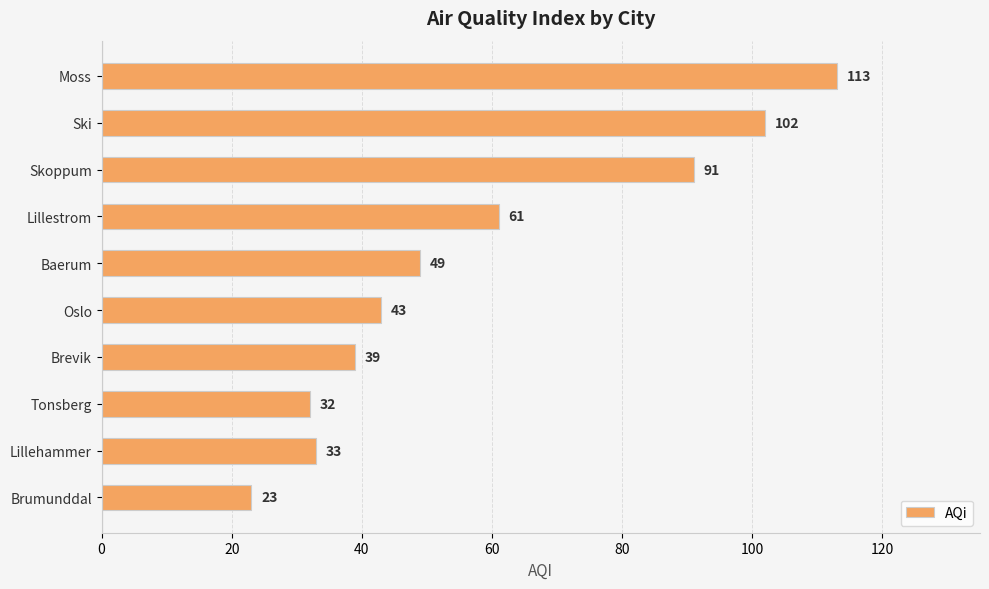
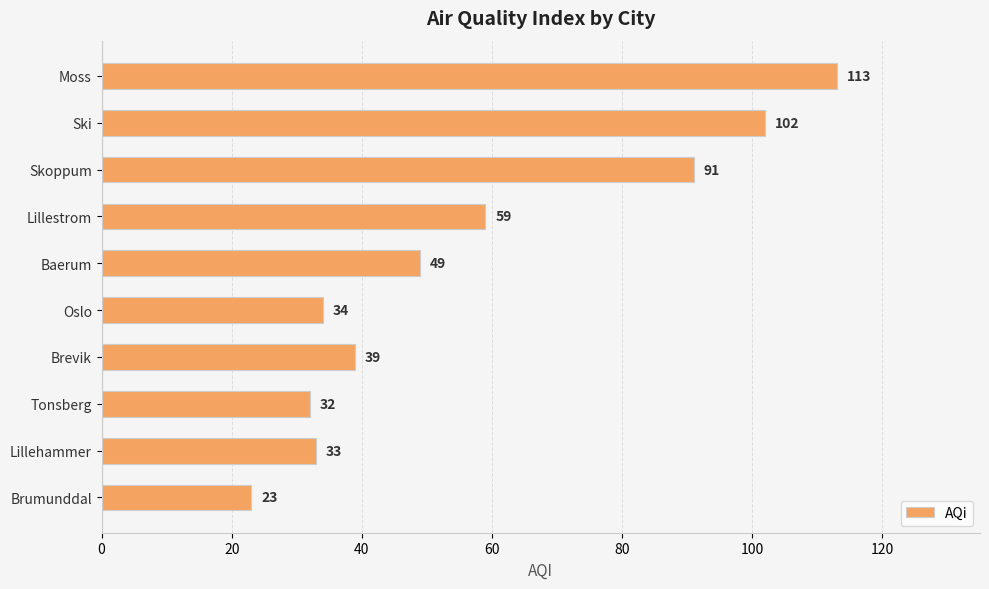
  {
    "Moss": 113,
    "Ski": 102,
    "Skoppum": 91,
-   "Lillestrom": 61,
+   "Lillestrom": 59,
    "Baerum": 49,
-   "Oslo": 43,
+   "Oslo": 34,
    "Brevik": 39,
    "Tonsberg": 32,
    "Lillehammer": 33,
    "Brumunddal": 23
  }
